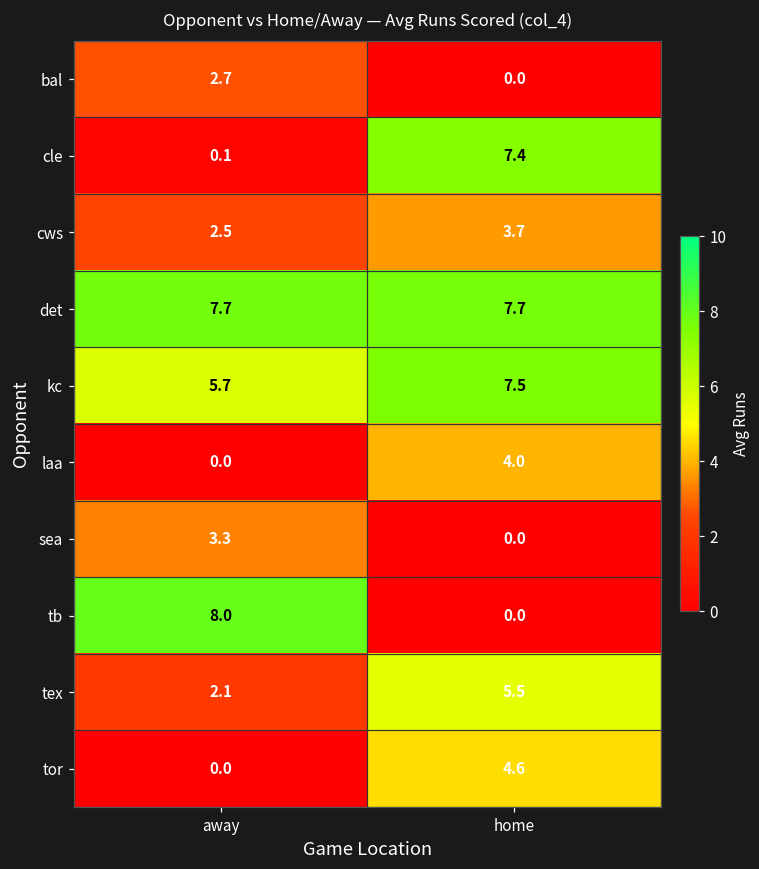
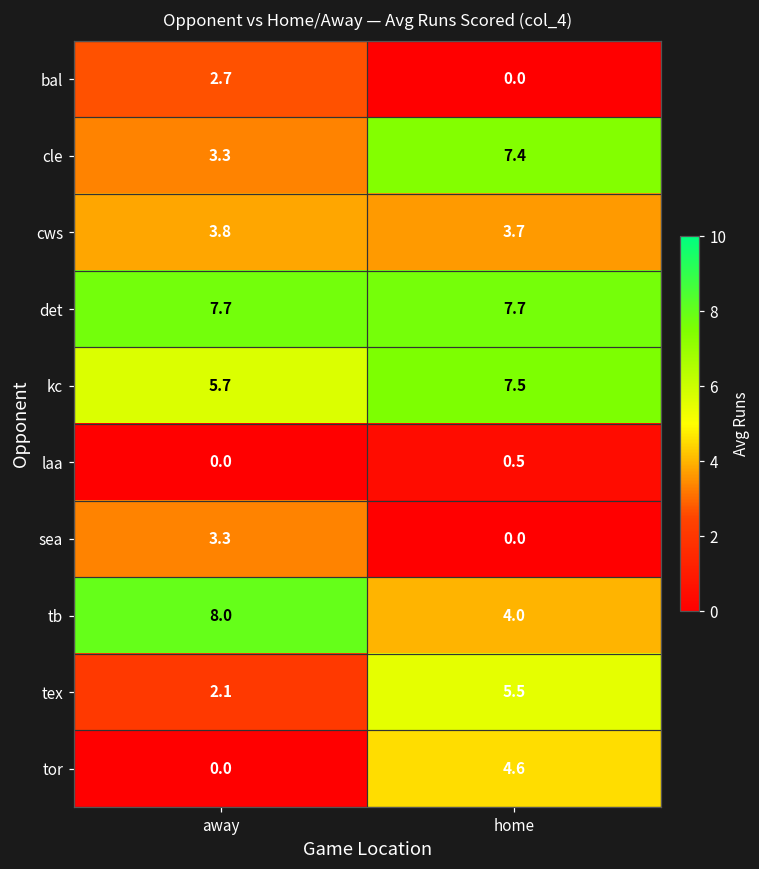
  {
    "bal": {
      "away": 2.7,
      "home": 0.0
    },
    "cle": {
-     "away": 0.1,
+     "away": 3.3,
      "home": 7.4
    },
    "cws": {
-     "away": 2.5,
+     "away": 3.8,
      "home": 3.7
    },
    "det": {
      "away": 7.7,
      "home": 7.7
    },
    "kc": {
      "away": 5.7,
      "home": 7.5
    },
    "laa": {
      "away": 0.0,
-     "home": 4.0
+     "home": 0.5
    },
    "sea": {
      "away": 3.3,
      "home": 0.0
    },
    "tb": {
      "away": 8.0,
-     "home": 0.0
+     "home": 4.0
    },
    "tex": {
      "away": 2.1,
      "home": 5.5
    },
    "tor": {
      "away": 0.0,
      "home": 4.6
    }
  }
